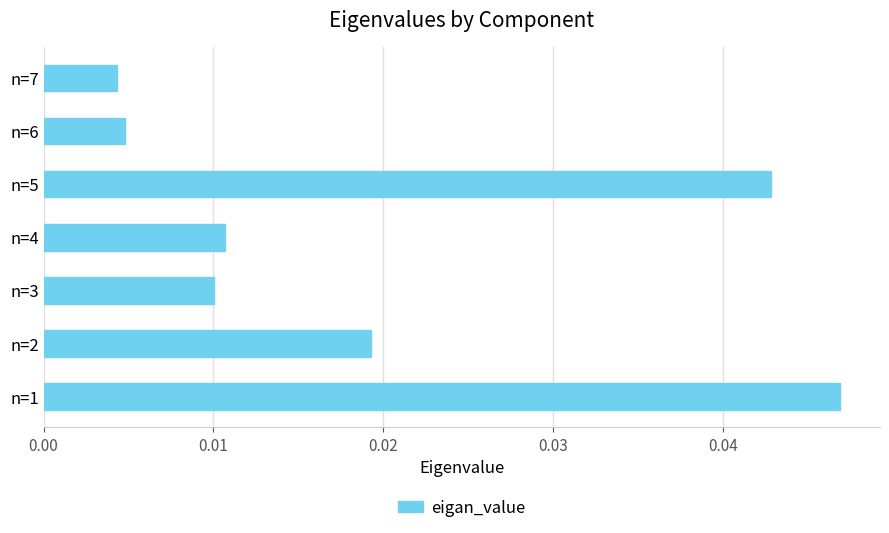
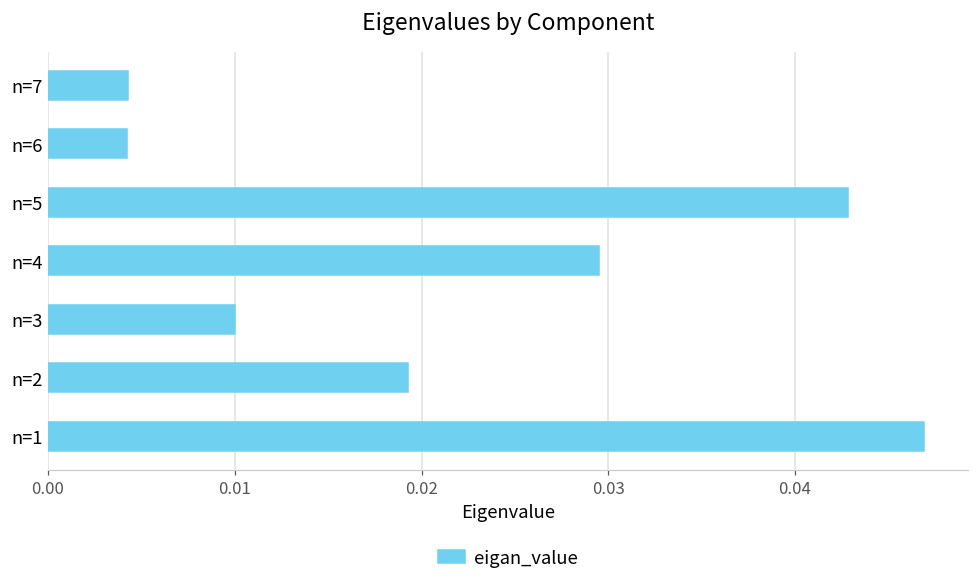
  {
    "n=7": 0.0043,
-   "n=6": 0.0048,
+   "n=6": 0.0042,
    "n=5": 0.0428,
-   "n=4": 0.0107,
+   "n=4": 0.0295,
    "n=3": 0.0100,
    "n=2": 0.0193,
    "n=1": 0.0469
  }
